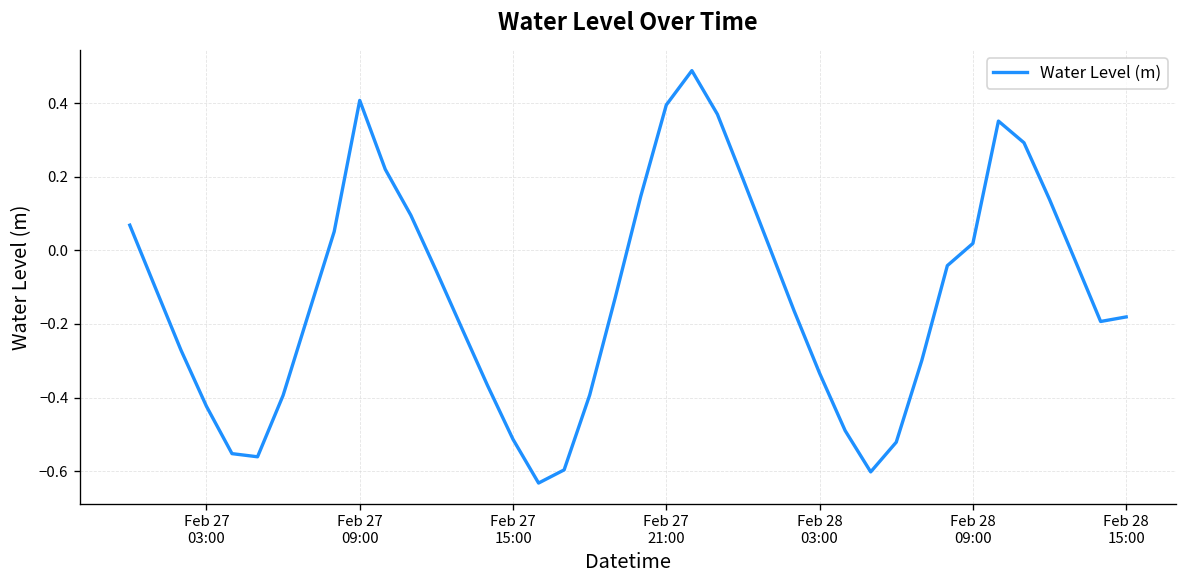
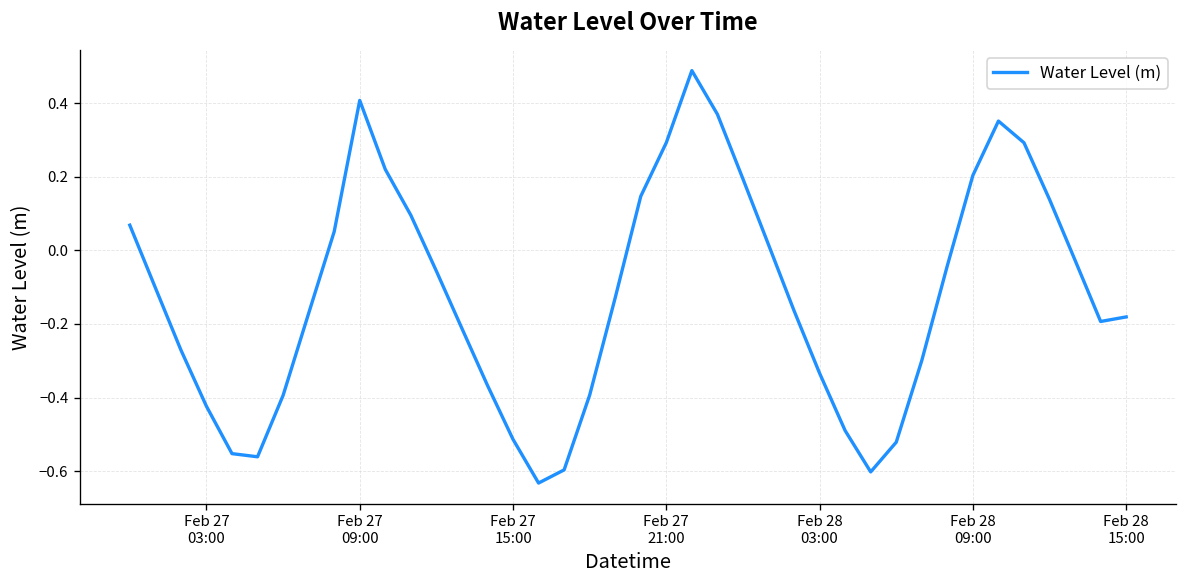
  {
    "Feb 27 03:00": -0.42,
    "Feb 27 09:00": 0.41,
    "Feb 27 15:00": -0.51,
-   "Feb 27 21:00": 0.39,
+   "Feb 27 21:00": 0.29,
    "Feb 28 03:00": -0.33,
-   "Feb 28 09:00": 0.02,
+   "Feb 28 09:00": 0.20,
    "Feb 28 15:00": -0.18
  }
